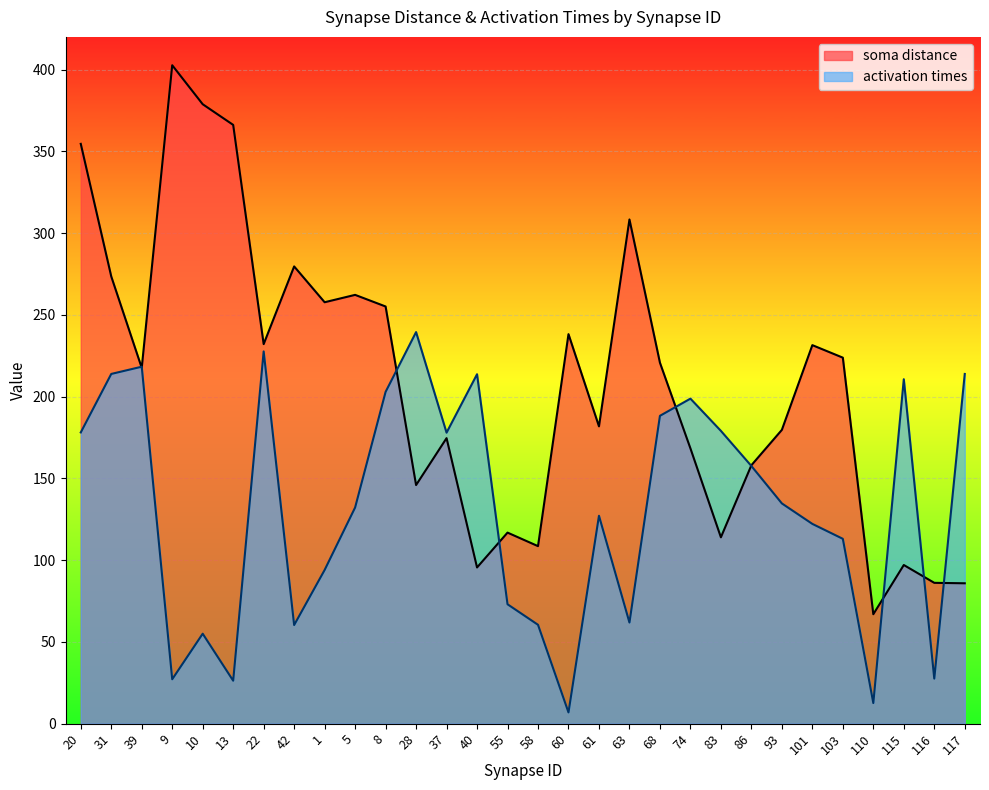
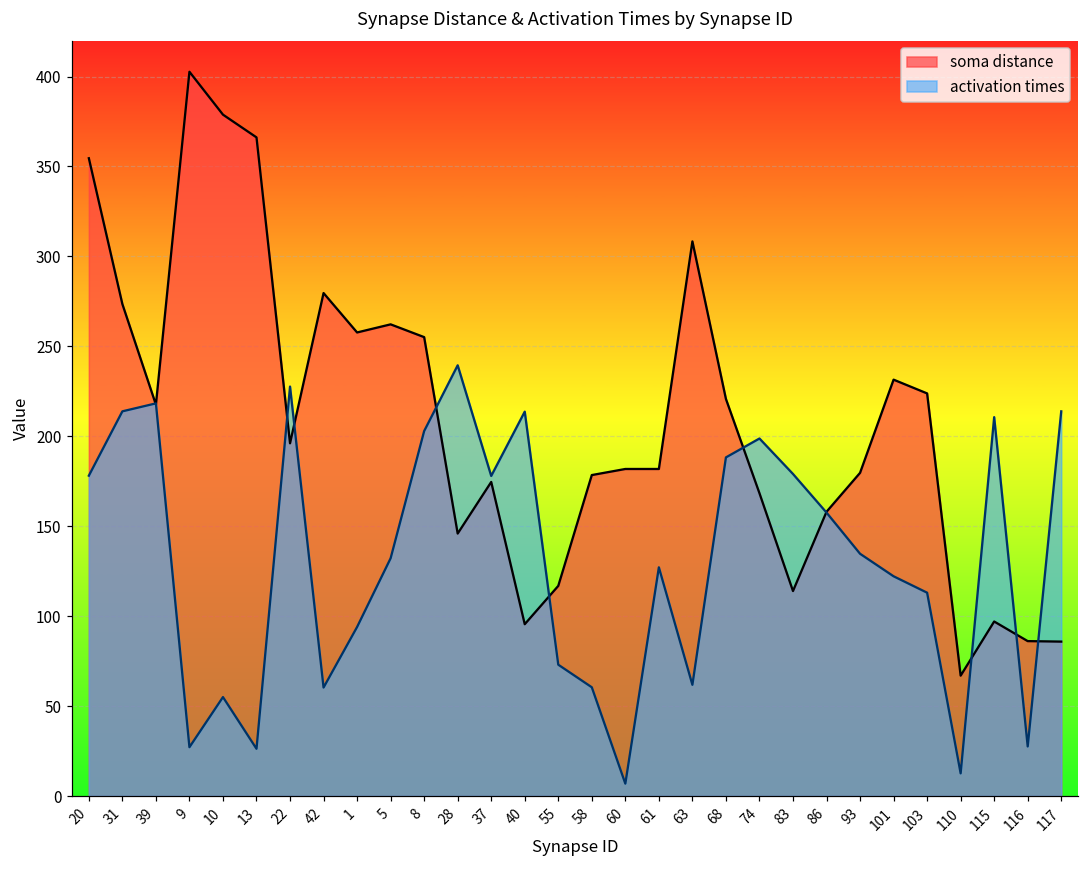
  {
    "soma distance": {
      "20": 355,
      "31": 274,
      "9": 403,
      "10": 379,
      "13": 366,
-     "22": 232,
+     "22": 196,
      "42": 280,
      "1": 258,
      "5": 262,
      "8": 255,
      "28": 146,
      "37": 175,
      "40": 96,
      "55": 117,
-     "58": 109,
-     "60": 238,
+     "58": 178,
+     "60": 182,
      "61": 182,
      "63": 308,
      "68": 221,
      "74": 168,
      "83": 114,
      "93": 180,
      "101": 231,
      "103": 224,
      "110": 67,
      "115": 97,
      "116": 86,
      "117": 86
    },
    "activation times": {
      "20": 178,
      "31": 214,
      "9": 27,
      "10": 55,
      "13": 26,
      "22": 228,
      "42": 60,
      "1": 94,
      "5": 132,
      "8": 203,
      "28": 239,
      "37": 178,
      "40": 214,
      "55": 73,
      "58": 60,
      "60": 7,
      "61": 127,
      "63": 62,
      "68": 188,
      "74": 199,
      "83": 179,
      "93": 135,
      "101": 122,
      "103": 113,
      "110": 13,
      "115": 211,
      "116": 28,
      "117": 214
    }
  }
